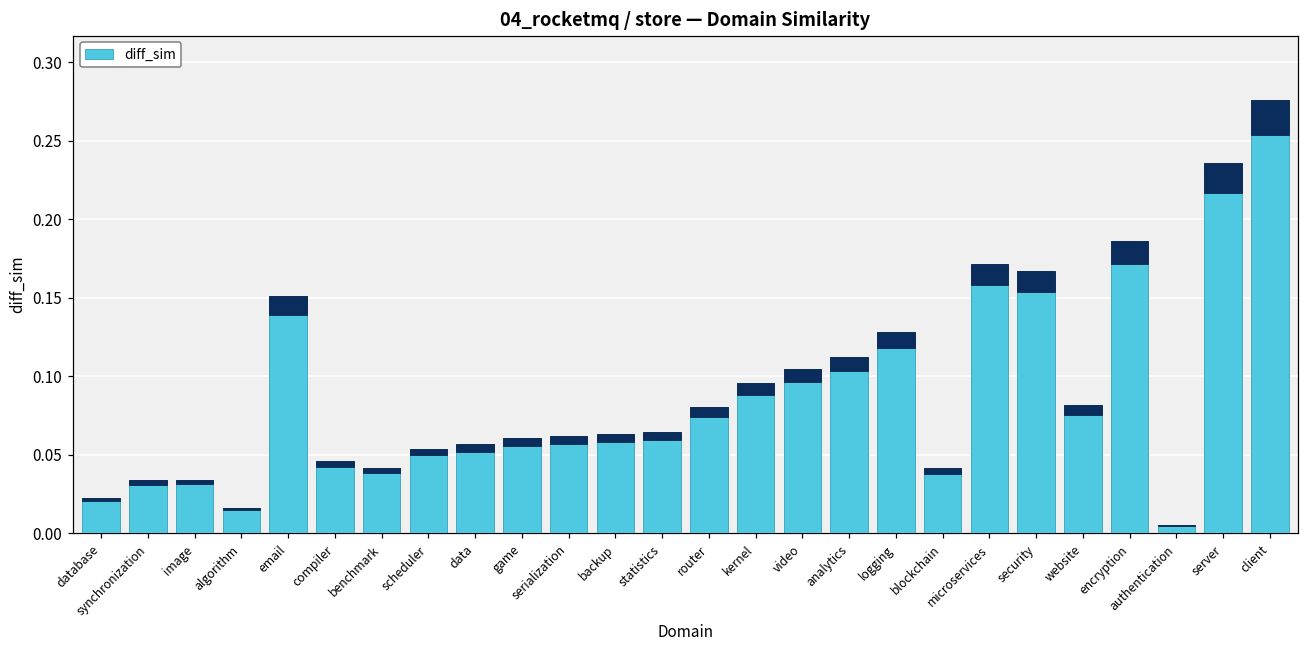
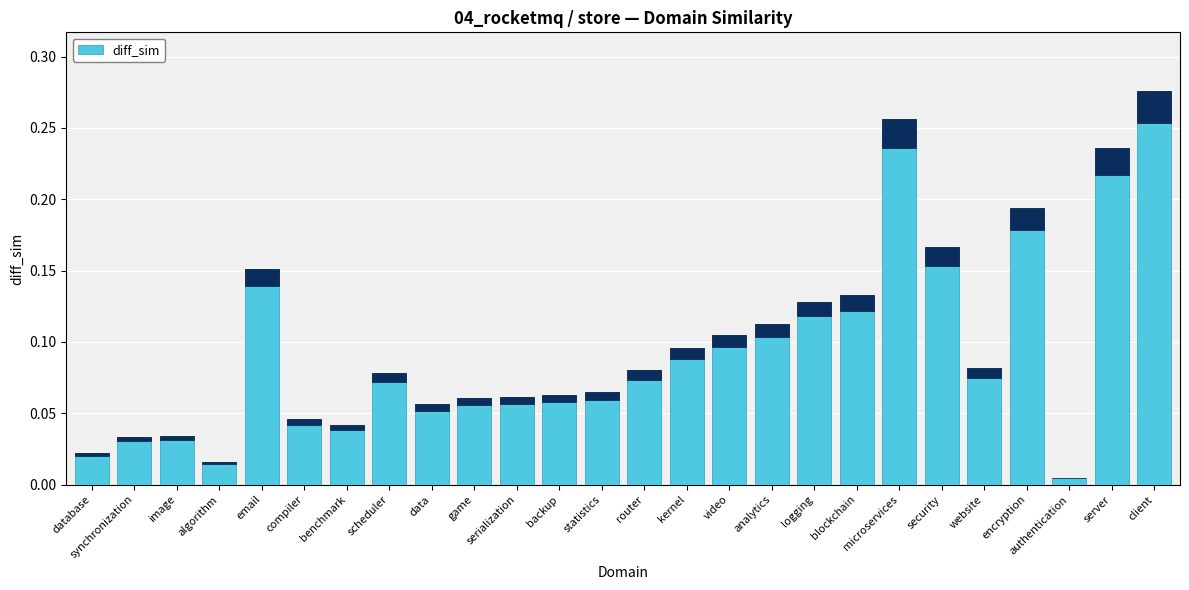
  {
    "database": 0.022,
    "synchronization": 0.034,
    "image": 0.034,
    "algorithm": 0.016,
    "email": 0.151,
    "compiler": 0.046,
    "benchmark": 0.042,
-   "scheduler": 0.054,
+   "scheduler": 0.078,
    "data": 0.056,
    "game": 0.060,
    "serialization": 0.062,
    "backup": 0.063,
    "statistics": 0.065,
    "router": 0.080,
    "kernel": 0.096,
    "video": 0.105,
    "analytics": 0.112,
    "logging": 0.128,
-   "blockchain": 0.041,
-   "microservices": 0.172,
+   "blockchain": 0.133,
+   "microservices": 0.256,
    "security": 0.167,
    "website": 0.082,
-   "encryption": 0.186,
+   "encryption": 0.194,
    "authentication": 0.005,
    "server": 0.236,
    "client": 0.276
  }
